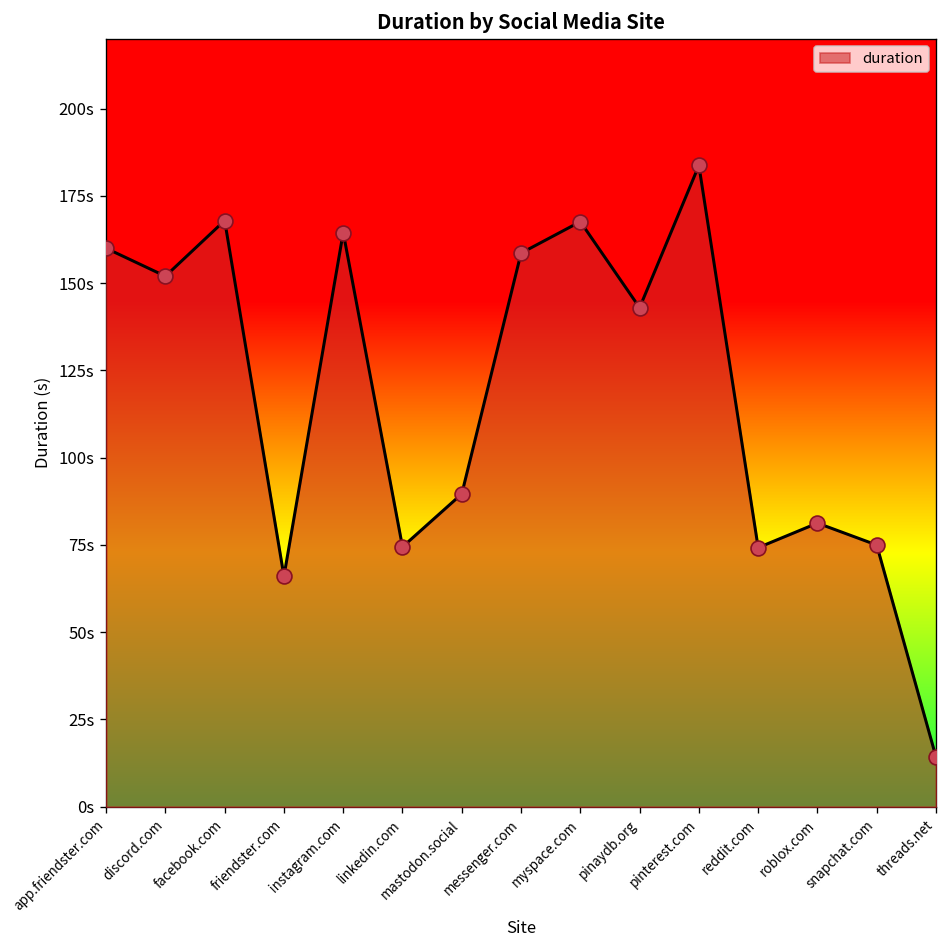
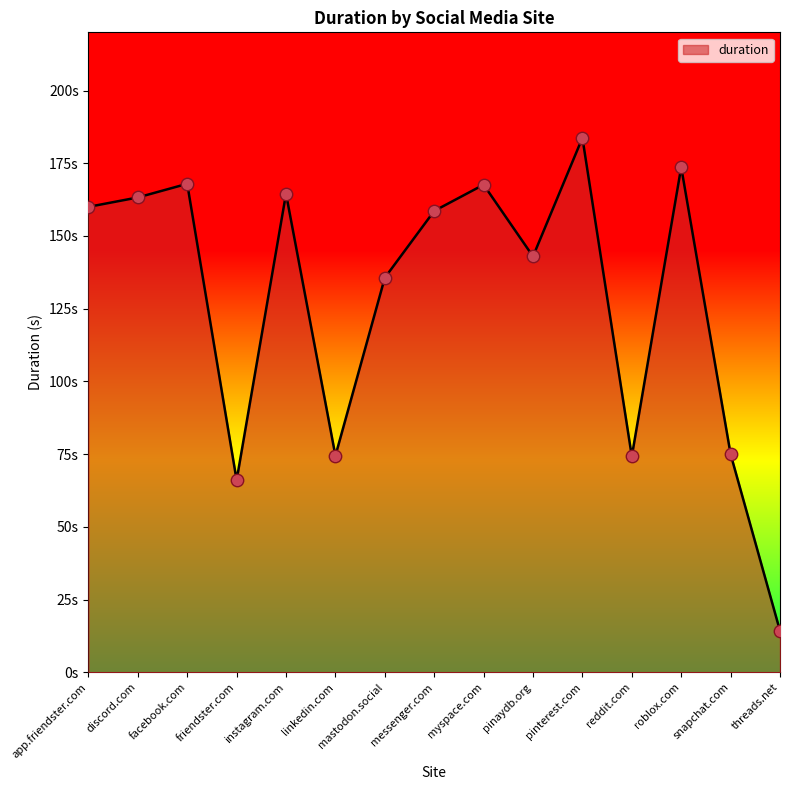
  {
    "app.friendster.com": "160s",
-   "discord.com": "152s",
+   "discord.com": "163s",
    "facebook.com": "168s",
    "friendster.com": "66s",
    "instagram.com": "165s",
    "linkedin.com": "74s",
-   "mastodon.social": "90s",
+   "mastodon.social": "136s",
    "messenger.com": "159s",
    "myspace.com": "168s",
    "pinaydb.org": "143s",
    "pinterest.com": "184s",
    "reddit.com": "74s",
-   "roblox.com": "81s",
+   "roblox.com": "174s",
    "snapchat.com": "75s",
    "threads.net": "14s"
  }
